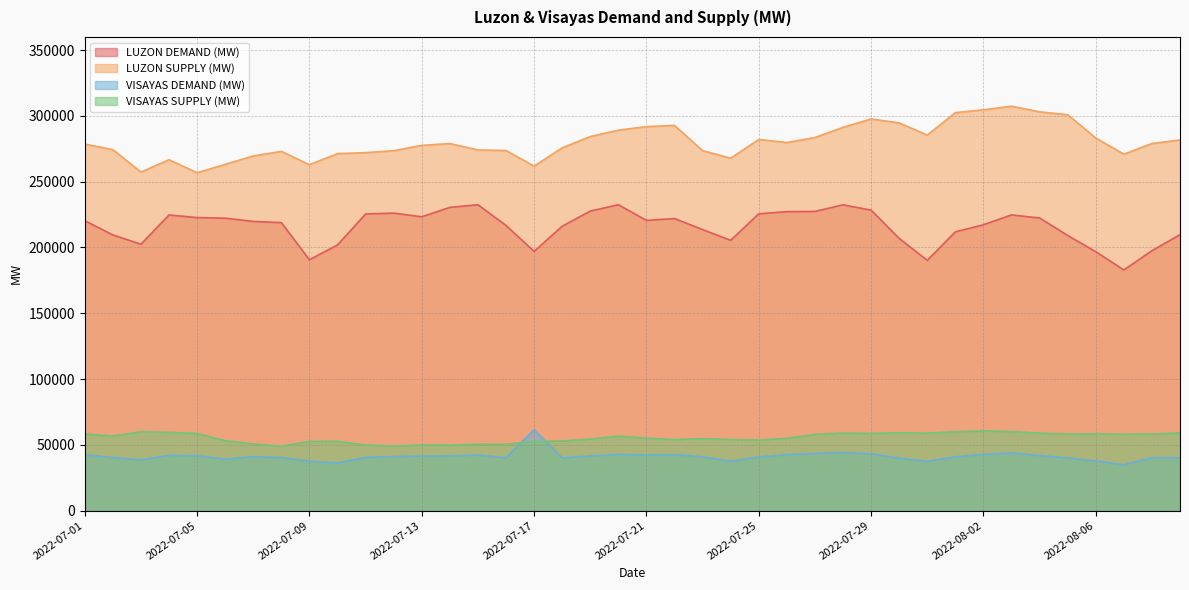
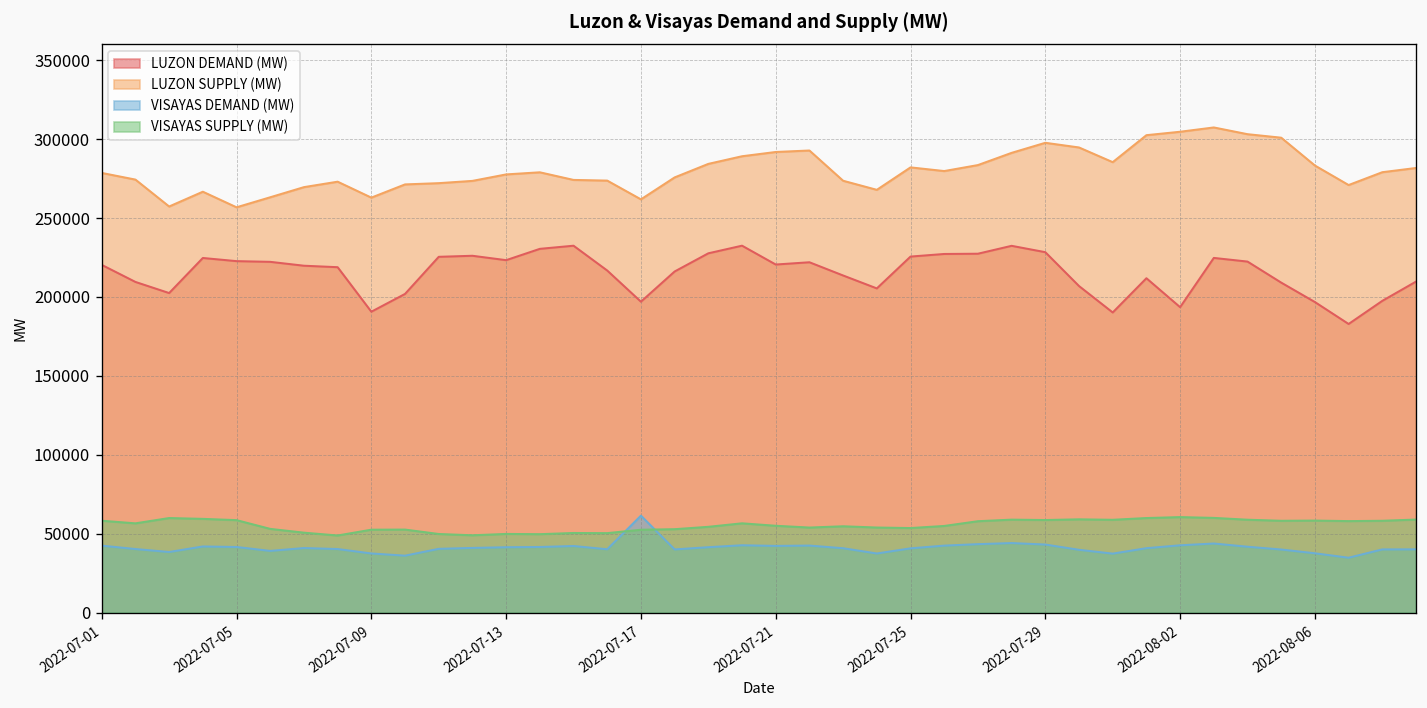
  {
    "LUZON DEMAND (MW)": {
      "2022-07-01": 220000,
      "2022-07-05": 223000,
      "2022-07-09": 191000,
      "2022-07-13": 223000,
      "2022-07-17": 197000,
      "2022-07-21": 221000,
      "2022-07-25": 226000,
      "2022-07-29": 228000,
-     "2022-08-02": 217000,
+     "2022-08-02": 194000,
      "2022-08-06": 197000
    },
    "LUZON SUPPLY (MW)": {
      "2022-07-01": 279000,
      "2022-07-05": 257000,
      "2022-07-09": 263000,
      "2022-07-13": 278000,
      "2022-07-17": 262000,
      "2022-07-21": 292000,
      "2022-07-25": 282000,
      "2022-07-29": 298000,
      "2022-08-02": 305000,
      "2022-08-06": 283000
    },
    "VISAYAS DEMAND (MW)": {
      "2022-07-01": 43000,
      "2022-07-05": 42000,
      "2022-07-09": 38000,
      "2022-07-13": 42000,
      "2022-07-17": 62000,
      "2022-07-21": 42000,
      "2022-07-25": 41000,
      "2022-07-29": 43000,
      "2022-08-02": 43000,
      "2022-08-06": 38000
    },
    "VISAYAS SUPPLY (MW)": {
      "2022-07-01": 58000,
      "2022-07-05": 59000,
      "2022-07-09": 53000,
      "2022-07-13": 50000,
      "2022-07-17": 53000,
      "2022-07-21": 55000,
      "2022-07-25": 54000,
      "2022-07-29": 59000,
      "2022-08-02": 61000,
      "2022-08-06": 58000
    }
  }
